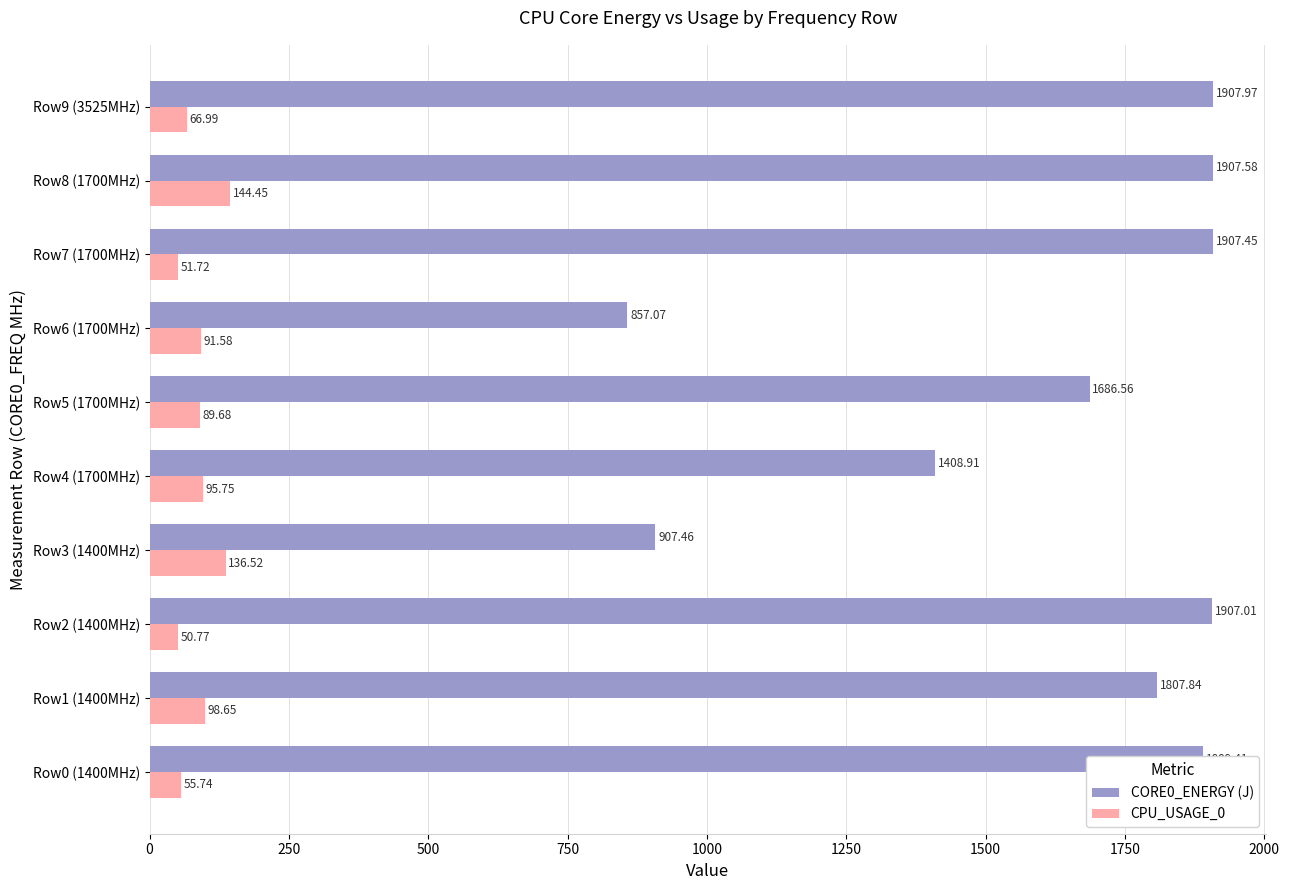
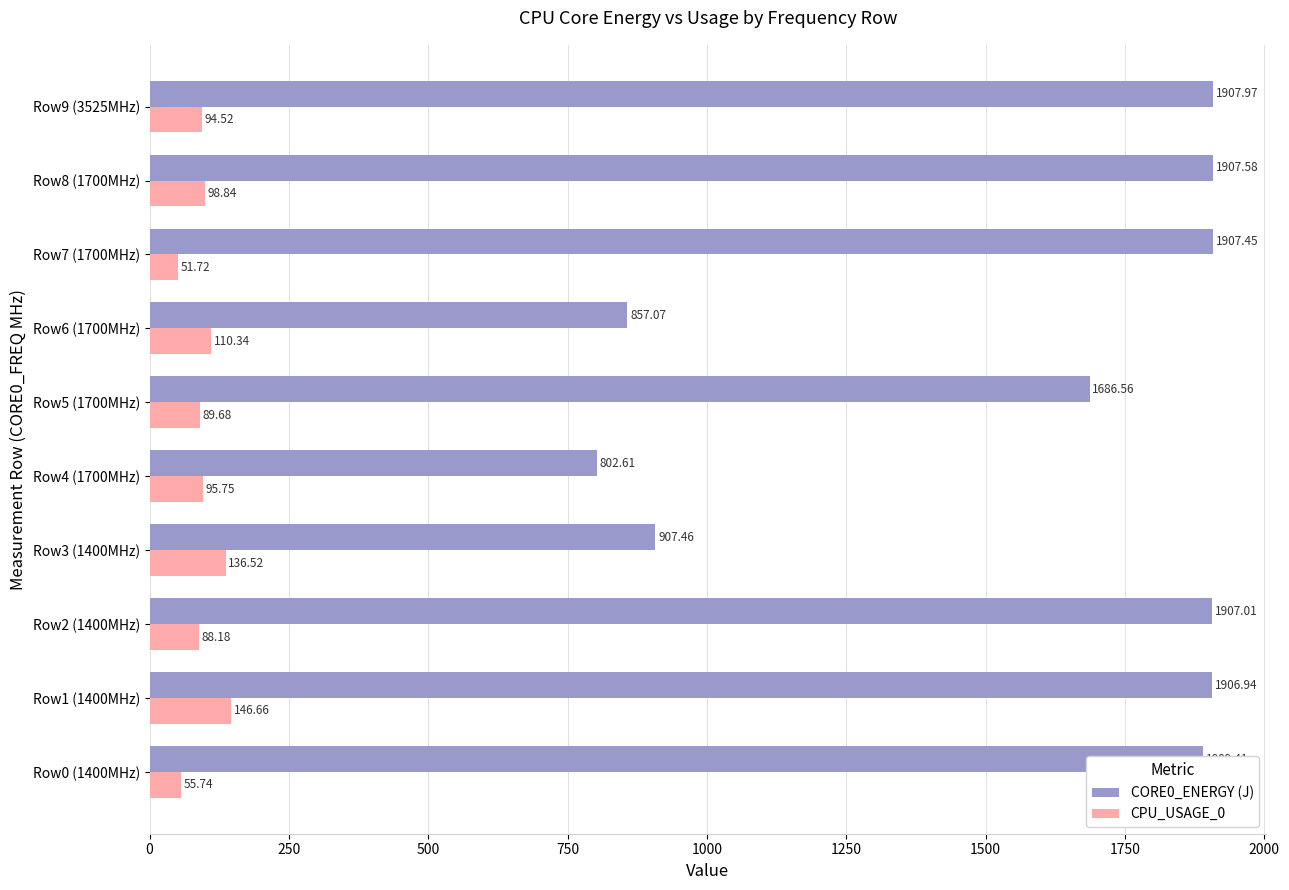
  {
    "CORE0_ENERGY (J)": {
      "Row9 (3525MHz)": 1907.97,
      "Row8 (1700MHz)": 1907.58,
      "Row7 (1700MHz)": 1907.45,
      "Row6 (1700MHz)": 857.07,
      "Row5 (1700MHz)": 1686.56,
-     "Row4 (1700MHz)": 1408.91,
+     "Row4 (1700MHz)": 802.61,
      "Row3 (1400MHz)": 907.46,
      "Row2 (1400MHz)": 1907.01,
-     "Row1 (1400MHz)": 1807.84
+     "Row1 (1400MHz)": 1906.94
    },
    "CPU_USAGE_0": {
-     "Row9 (3525MHz)": 66.99,
-     "Row8 (1700MHz)": 144.45,
+     "Row9 (3525MHz)": 94.52,
+     "Row8 (1700MHz)": 98.84,
      "Row7 (1700MHz)": 51.72,
-     "Row6 (1700MHz)": 91.58,
+     "Row6 (1700MHz)": 110.34,
      "Row5 (1700MHz)": 89.68,
      "Row4 (1700MHz)": 95.75,
      "Row3 (1400MHz)": 136.52,
-     "Row2 (1400MHz)": 50.77,
-     "Row1 (1400MHz)": 98.65,
+     "Row2 (1400MHz)": 88.18,
+     "Row1 (1400MHz)": 146.66,
      "Row0 (1400MHz)": 55.74
    }
  }
